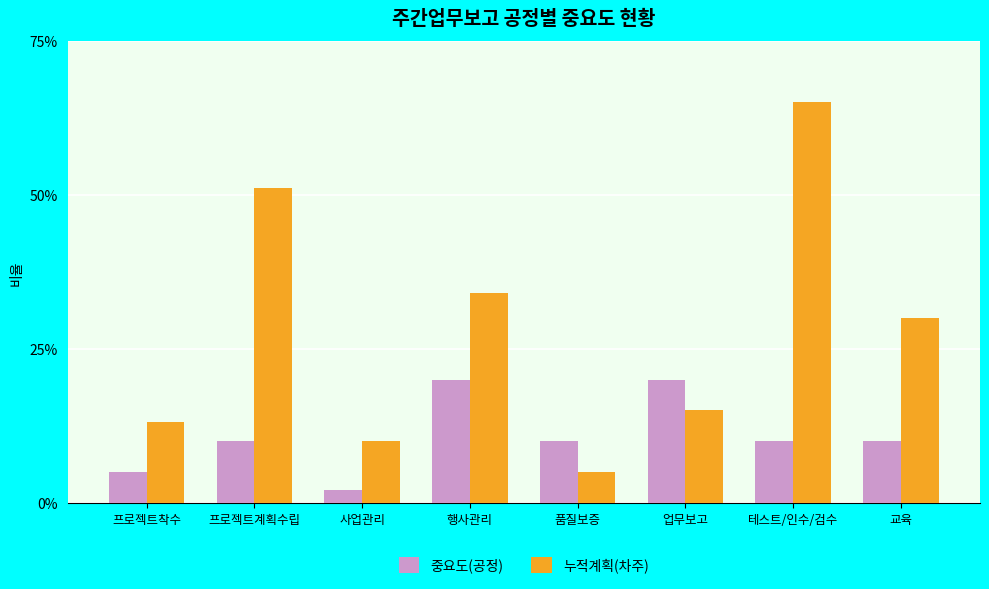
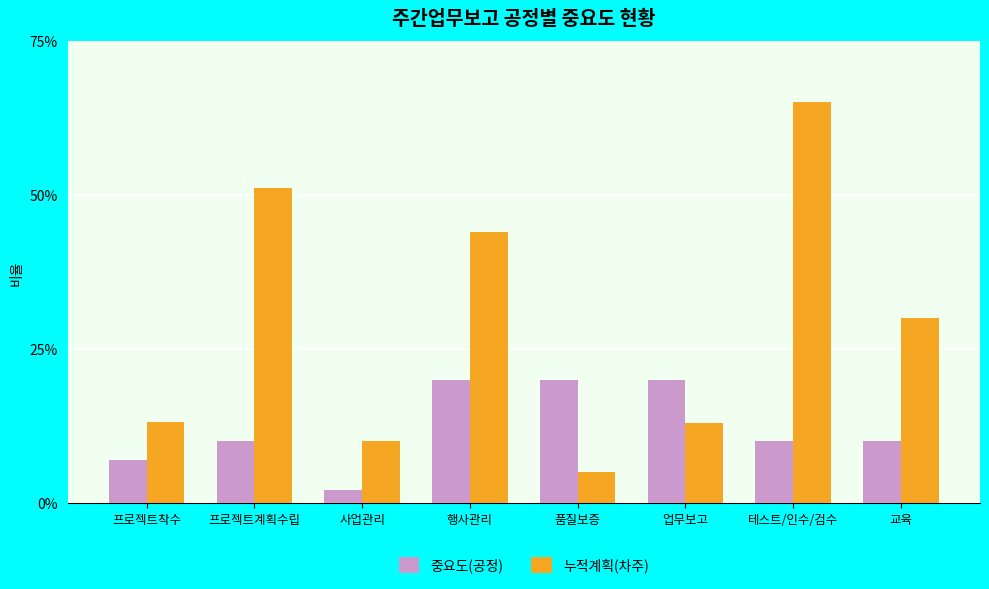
  {
    "중요도(공정)": {
-     "프로젝트착수": "5%",
+     "프로젝트착수": "7%",
      "프로젝트계획수립": "10%",
      "사업관리": "2%",
      "행사관리": "20%",
-     "품질보증": "10%",
+     "품질보증": "20%",
      "업무보고": "20%",
      "테스트/인수/검수": "10%",
      "교육": "10%"
    },
    "누적계획(차주)": {
      "프로젝트착수": "13%",
      "프로젝트계획수립": "51%",
      "사업관리": "10%",
-     "행사관리": "34%",
+     "행사관리": "44%",
      "품질보증": "5%",
-     "업무보고": "15%",
+     "업무보고": "13%",
      "테스트/인수/검수": "65%",
      "교육": "30%"
    }
  }
